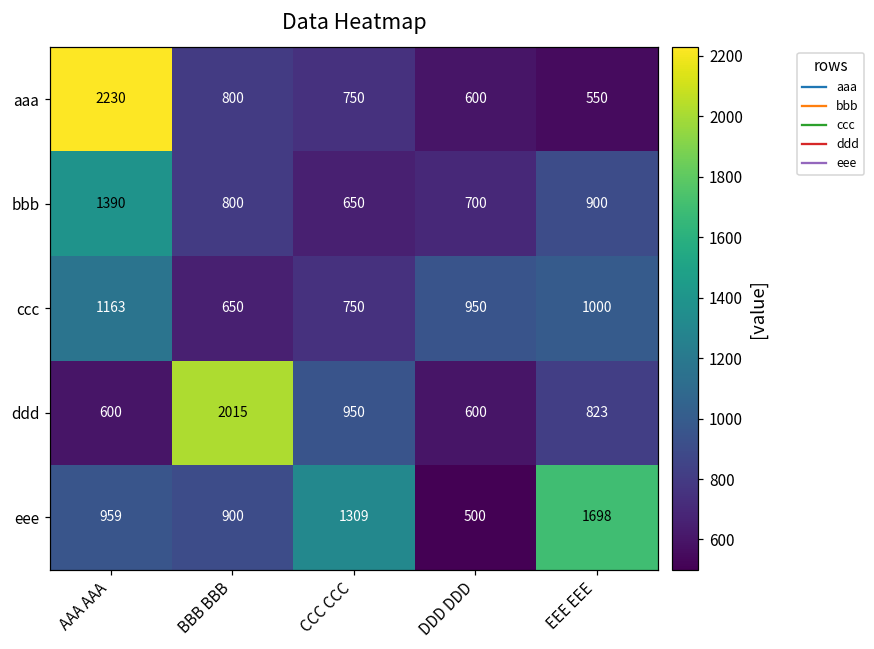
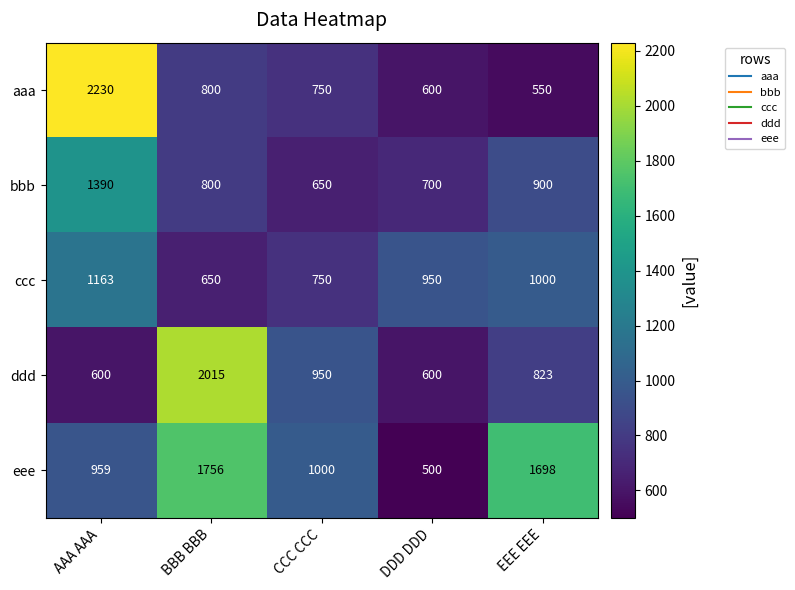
  {
    "aaa": {
      "AAA AAA": 2230,
      "BBB BBB": 800,
      "CCC CCC": 750,
      "DDD DDD": 600,
      "EEE EEE": 550
    },
    "bbb": {
      "AAA AAA": 1390,
      "BBB BBB": 800,
      "CCC CCC": 650,
      "DDD DDD": 700,
      "EEE EEE": 900
    },
    "ccc": {
      "AAA AAA": 1163,
      "BBB BBB": 650,
      "CCC CCC": 750,
      "DDD DDD": 950,
      "EEE EEE": 1000
    },
    "ddd": {
      "AAA AAA": 600,
      "BBB BBB": 2015,
      "CCC CCC": 950,
      "DDD DDD": 600,
      "EEE EEE": 823
    },
    "eee": {
      "AAA AAA": 959,
-     "BBB BBB": 900,
-     "CCC CCC": 1309,
+     "BBB BBB": 1756,
+     "CCC CCC": 1000,
      "DDD DDD": 500,
      "EEE EEE": 1698
    }
  }
